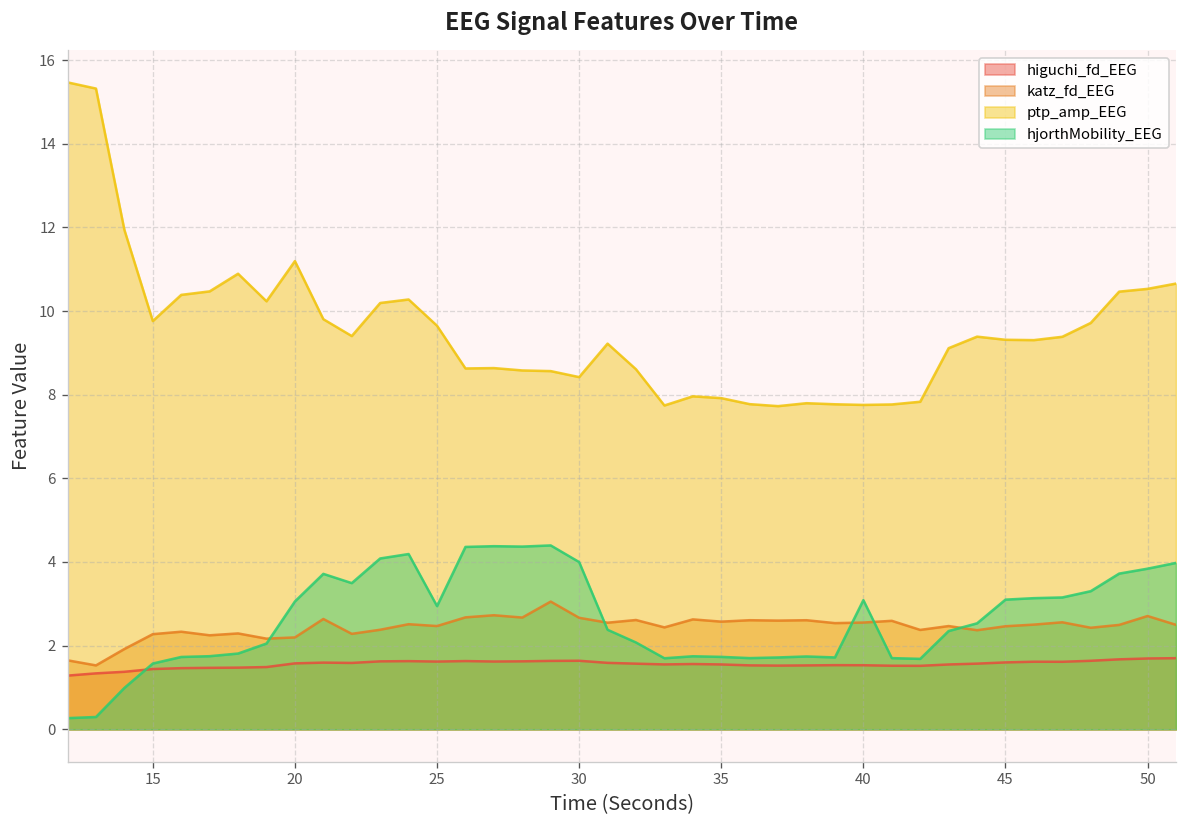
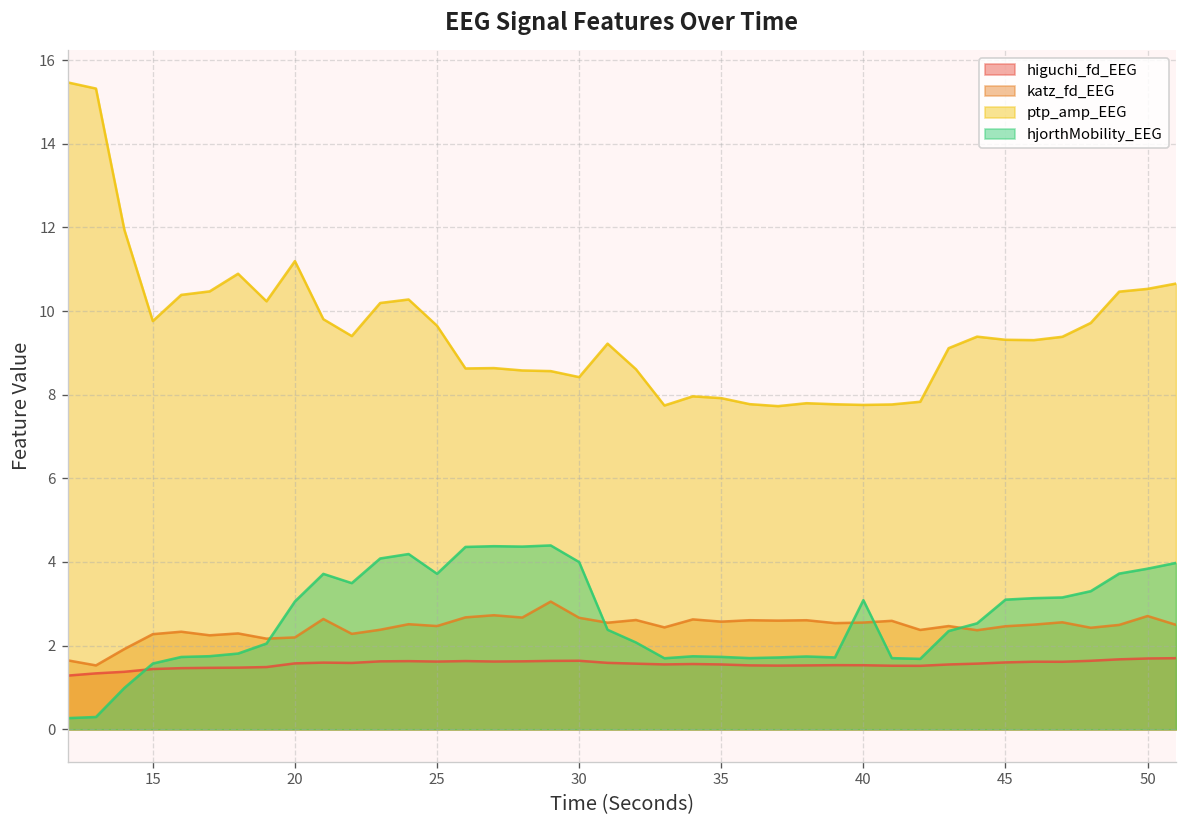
  {
    "hjorthMobility_EEG": {
      "15": 1.6,
      "20": 3.1,
-     "25": 2.9,
+     "25": 3.7,
      "30": 4.0,
      "35": 1.7,
      "40": 3.1,
      "45": 3.1,
      "50": 3.8
    }
  }
